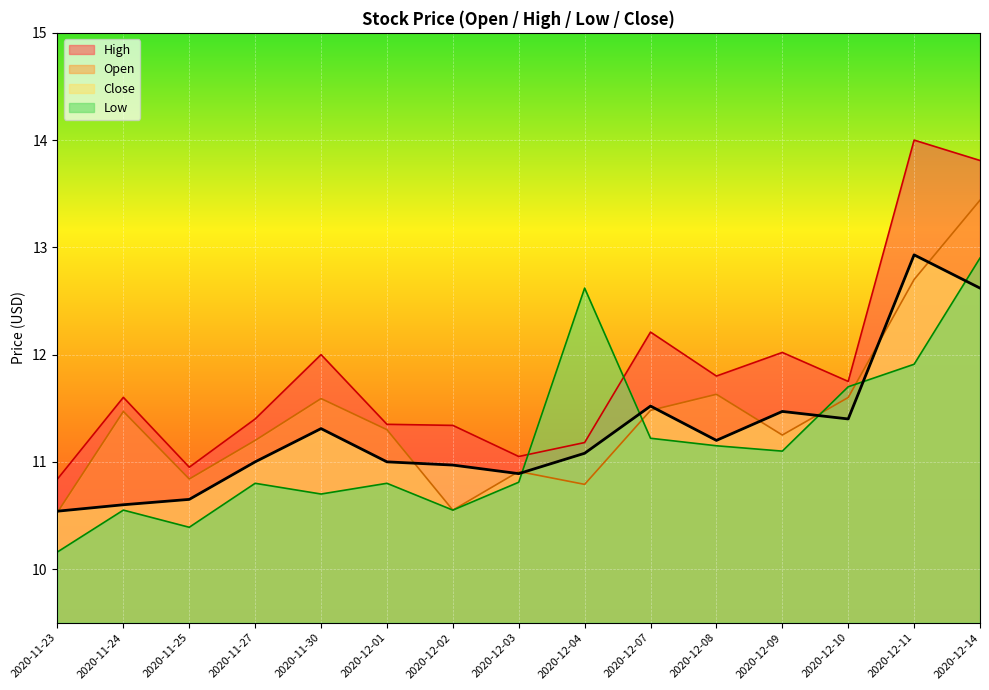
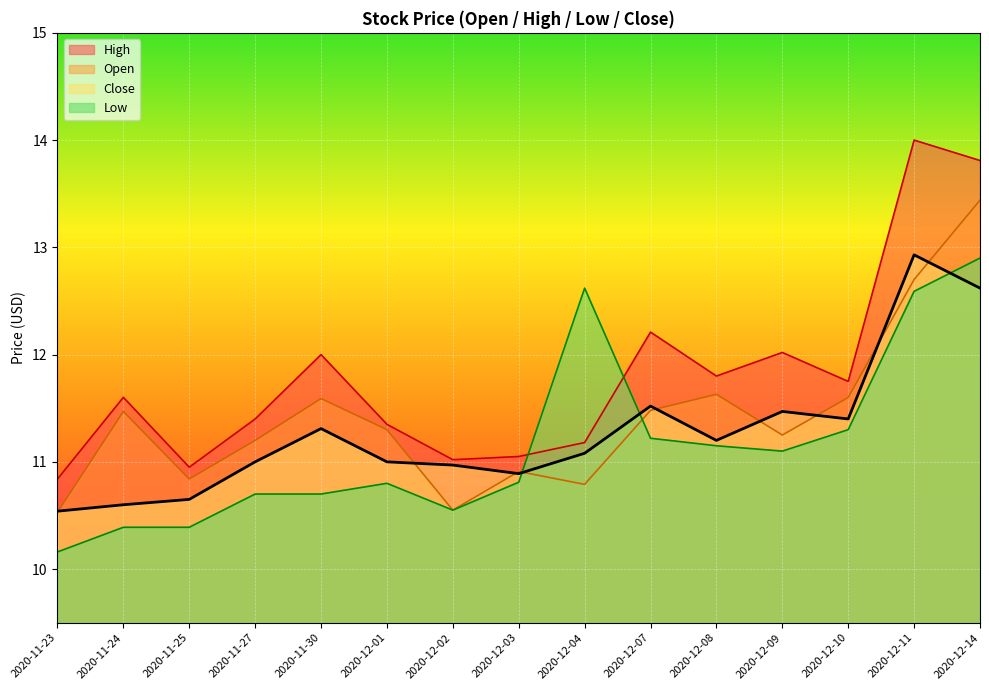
  {
    "High": {
      "2020-11-23": 10.84,
      "2020-11-24": 11.60,
      "2020-11-25": 10.95,
      "2020-11-27": 11.40,
      "2020-11-30": 12.00,
      "2020-12-01": 11.35,
-     "2020-12-02": 11.34,
+     "2020-12-02": 11.02,
      "2020-12-03": 11.05,
      "2020-12-04": 11.18,
      "2020-12-07": 12.21,
      "2020-12-08": 11.80,
      "2020-12-09": 12.02,
      "2020-12-10": 11.75,
      "2020-12-11": 14.00,
      "2020-12-14": 13.81
    },
    "Low": {
      "2020-11-23": 10.16,
-     "2020-11-24": 10.55,
+     "2020-11-24": 10.39,
      "2020-11-25": 10.39,
-     "2020-11-27": 10.8,
+     "2020-11-27": 10.7,
      "2020-11-30": 10.70,
      "2020-12-01": 10.80,
      "2020-12-03": 10.81,
      "2020-12-04": 12.62,
      "2020-12-07": 11.22,
      "2020-12-08": 11.15,
      "2020-12-09": 11.10,
-     "2020-12-10": 11.7,
-     "2020-12-11": 11.91,
+     "2020-12-10": 11.3,
+     "2020-12-11": 12.59,
      "2020-12-14": 12.90
    }
  }
